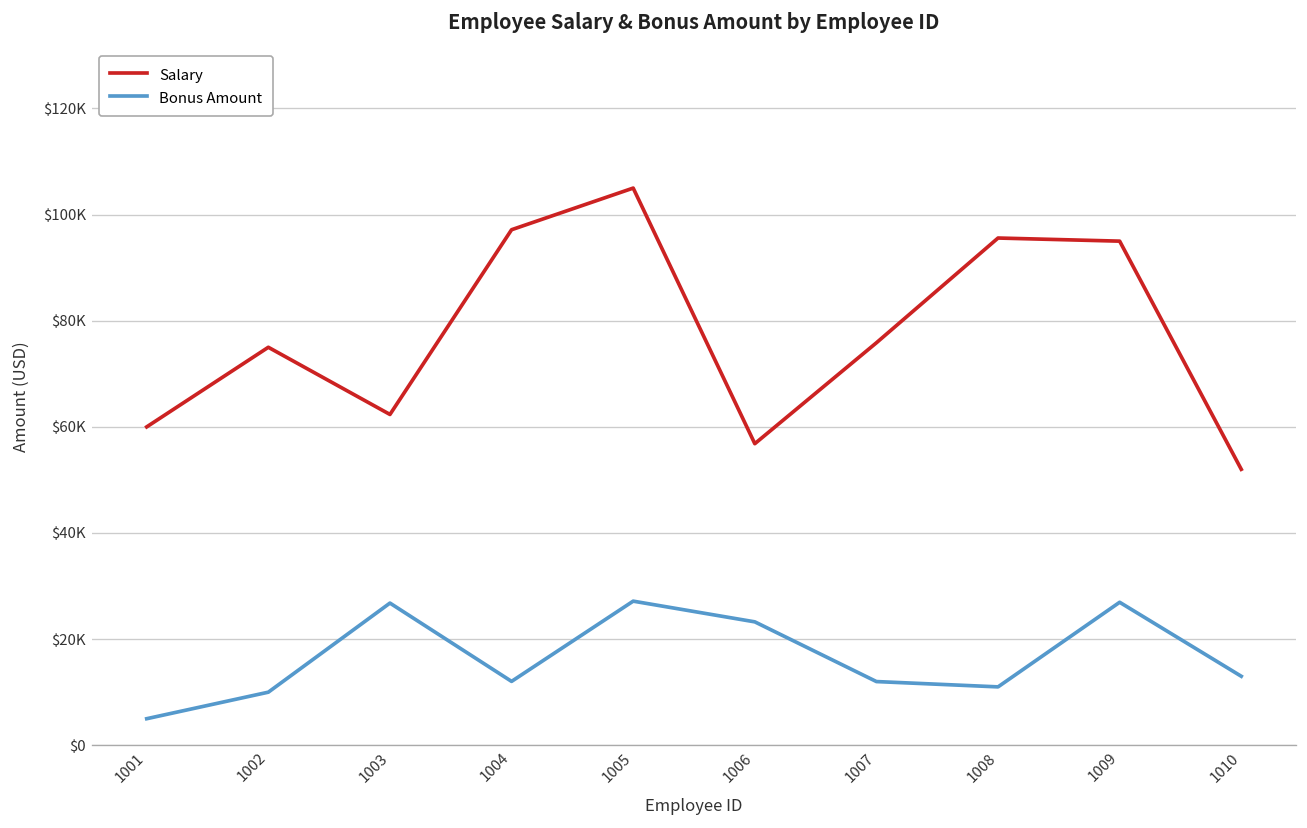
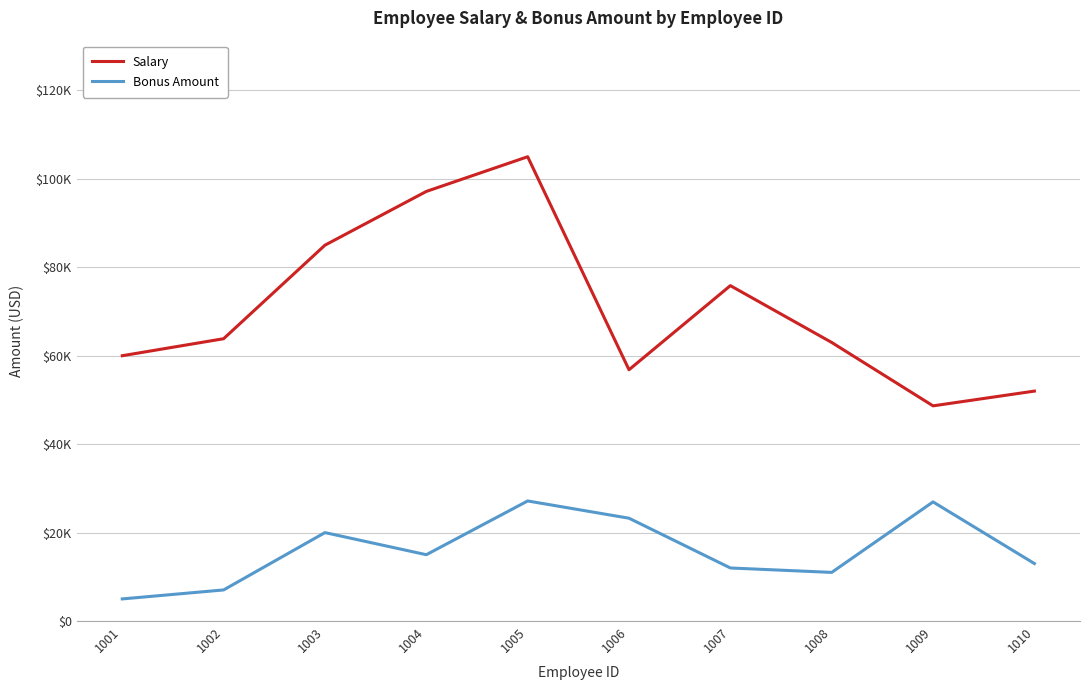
  {
    "Salary": {
      "1001": "$60000",
-     "1002": "$75000",
-     "1003": "$62000",
+     "1002": "$64000",
+     "1003": "$85000",
      "1004": "$97000",
      "1005": "$105000",
      "1006": "$57000",
      "1007": "$76000",
-     "1008": "$96000",
-     "1009": "$95000",
+     "1008": "$63000",
+     "1009": "$49000",
      "1010": "$52000"
    },
    "Bonus Amount": {
      "1001": "$5000",
-     "1002": "$10000",
-     "1003": "$27000",
-     "1004": "$12000",
+     "1002": "$7000",
+     "1003": "$20000",
+     "1004": "$15000",
      "1005": "$27000",
      "1006": "$23000",
      "1007": "$12000",
      "1008": "$11000",
      "1009": "$27000",
      "1010": "$13000"
    }
  }
